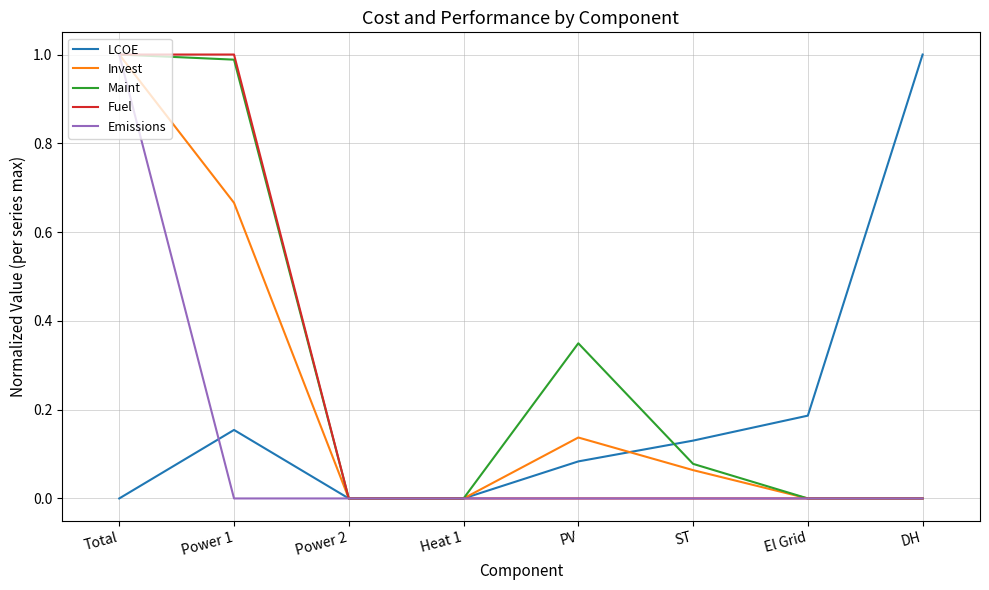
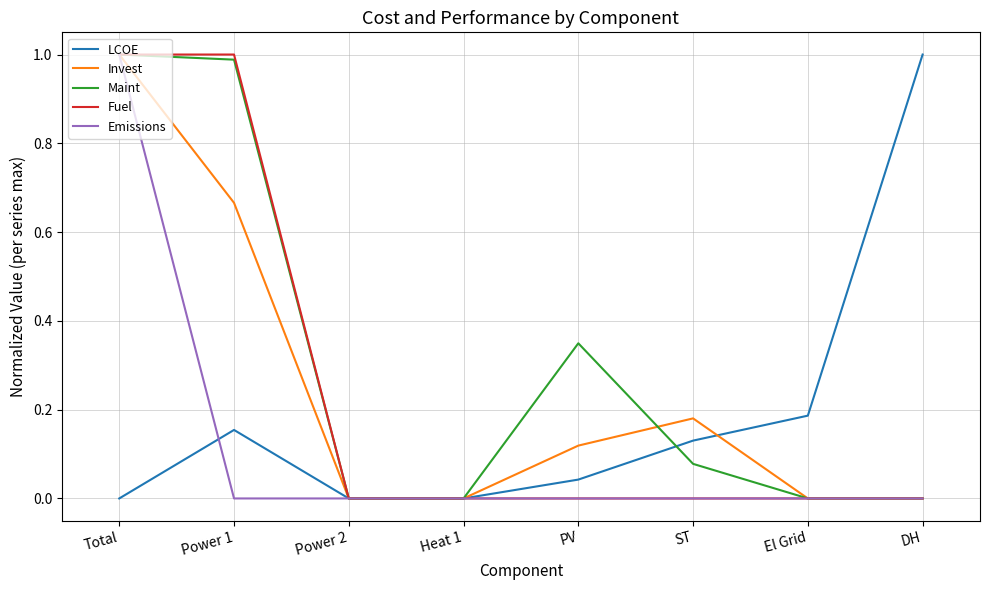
  {
    "LCOE": {
      "Total": 0.00,
      "Power 1": 0.15,
-     "PV": 0.08,
+     "PV": 0.04,
      "ST": 0.13,
      "El Grid": 0.19,
      "DH": 1.00
    },
    "Invest": {
      "Power 1": 0.67,
-     "PV": 0.14,
-     "ST": 0.06
+     "PV": 0.12,
+     "ST": 0.18
    },
    "Maint": {
      "Power 1": 0.99,
      "PV": 0.35,
      "ST": 0.08
    },
    "Fuel": {
      "Power 1": 1.00
    },
    "Emissions": {
      "Power 1": 0.00
    }
  }
